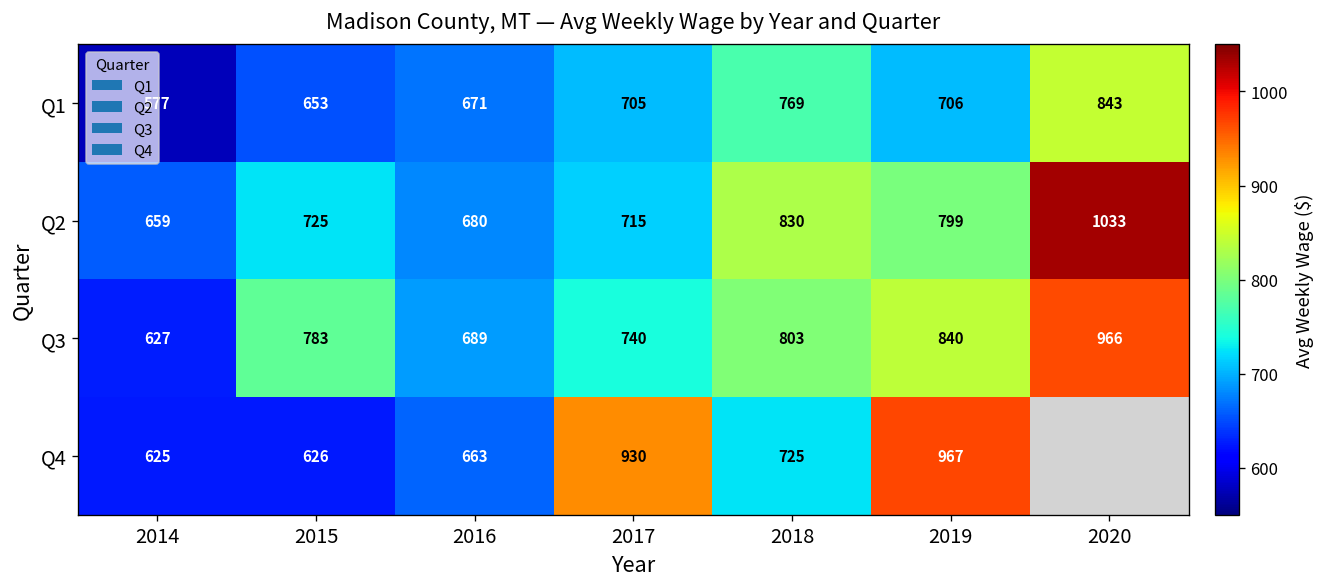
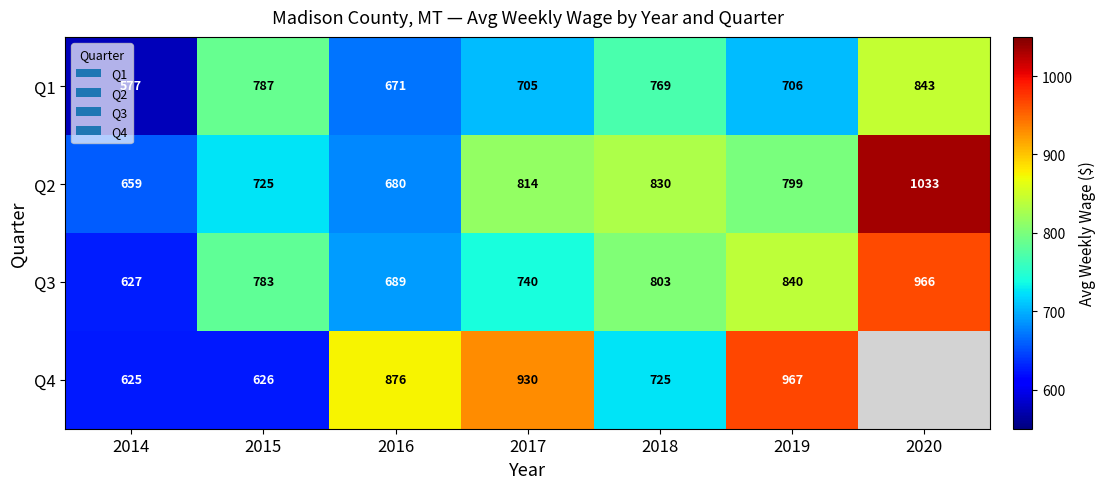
  {
    "Q1": {
-     "2015": 653,
+     "2015": 787,
      "2016": 671,
      "2017": 705,
      "2018": 769,
      "2019": 706,
      "2020": 843
    },
    "Q2": {
      "2014": 659,
      "2015": 725,
      "2016": 680,
-     "2017": 715,
+     "2017": 814,
      "2018": 830,
      "2019": 799,
      "2020": 1033
    },
    "Q3": {
      "2014": 627,
      "2015": 783,
      "2016": 689,
      "2017": 740,
      "2018": 803,
      "2019": 840,
      "2020": 966
    },
    "Q4": {
      "2014": 625,
      "2015": 626,
-     "2016": 663,
+     "2016": 876,
      "2017": 930,
      "2018": 725,
      "2019": 967
    }
  }
